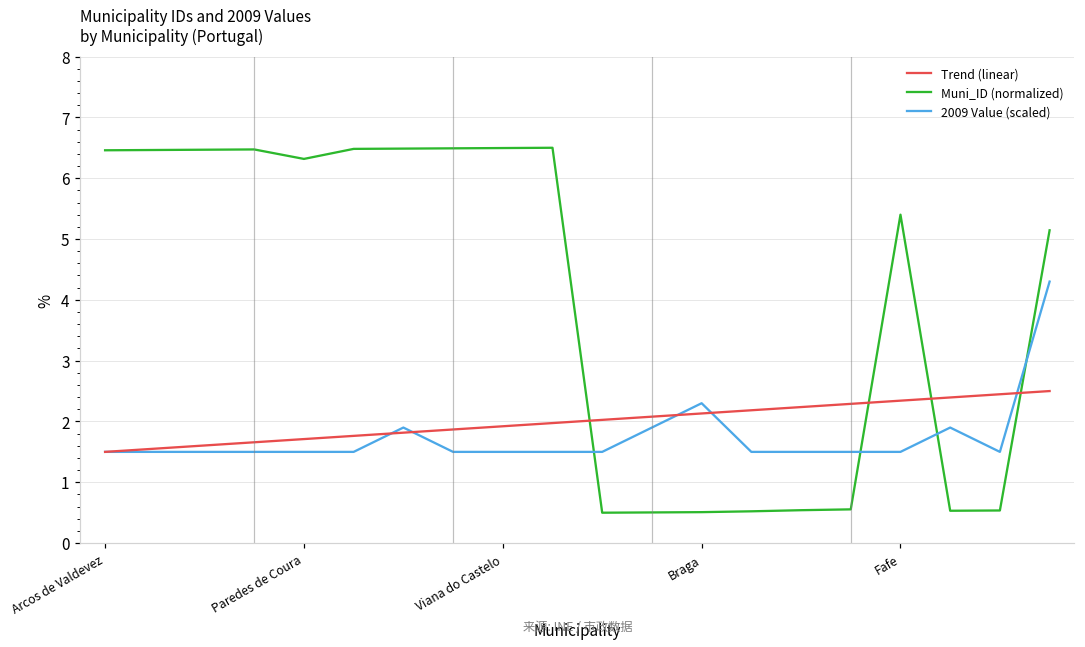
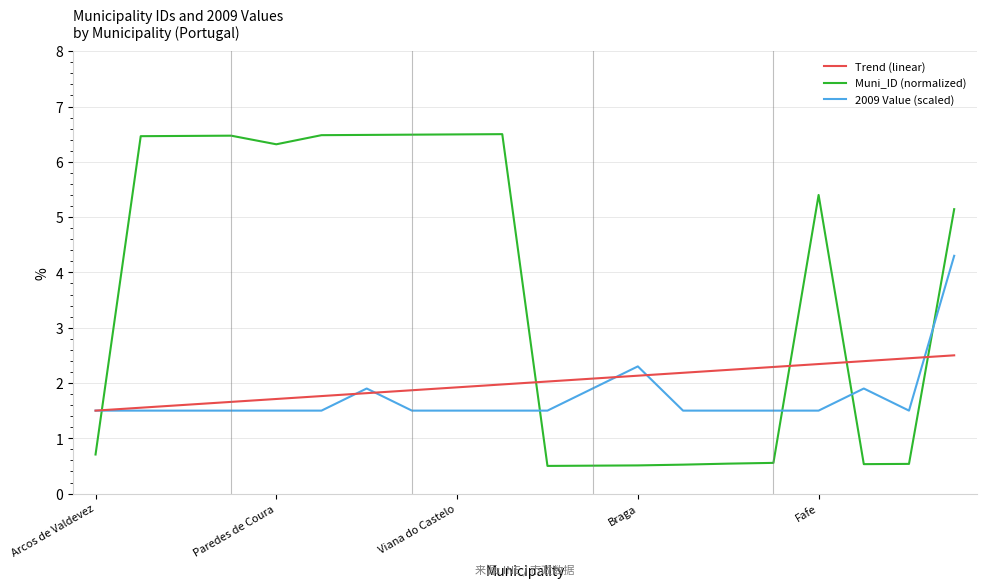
  {
    "Muni_ID (normalized)": {
-     "Arcos de Valdevez": 6.5,
+     "Arcos de Valdevez": 0.7,
      "Paredes de Coura": 6.3,
      "Viana do Castelo": 6.5,
      "Braga": 0.5,
      "Fafe": 5.4
    },
    "2009 Value (scaled)": {
      "Paredes de Coura": 1.5,
      "Viana do Castelo": 1.5,
      "Braga": 2.3,
      "Fafe": 1.5
    },
    "Trend (linear)": {
      "Paredes de Coura": 1.7,
      "Viana do Castelo": 1.9,
      "Braga": 2.1,
      "Fafe": 2.3
    }
  }
